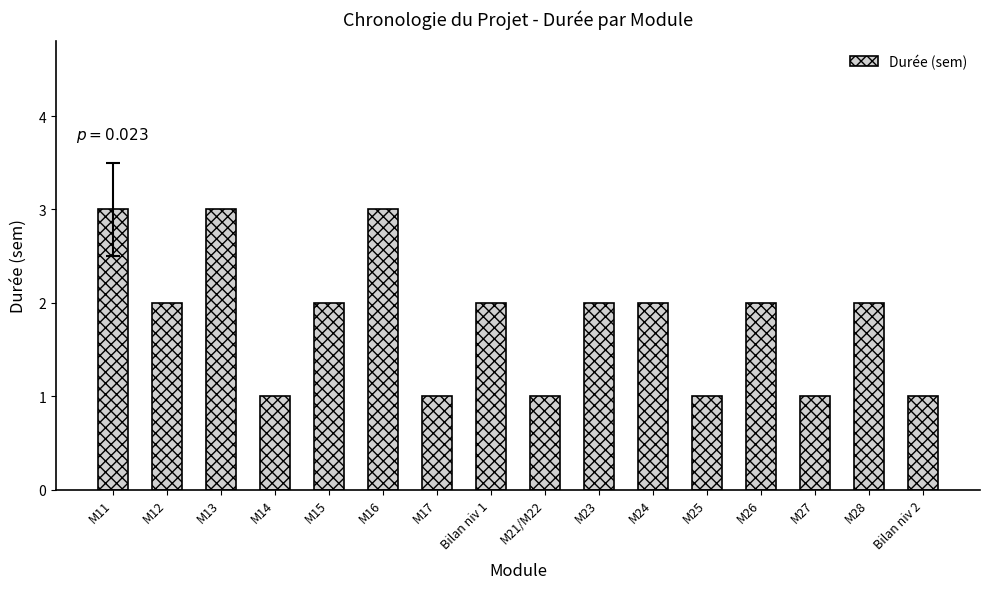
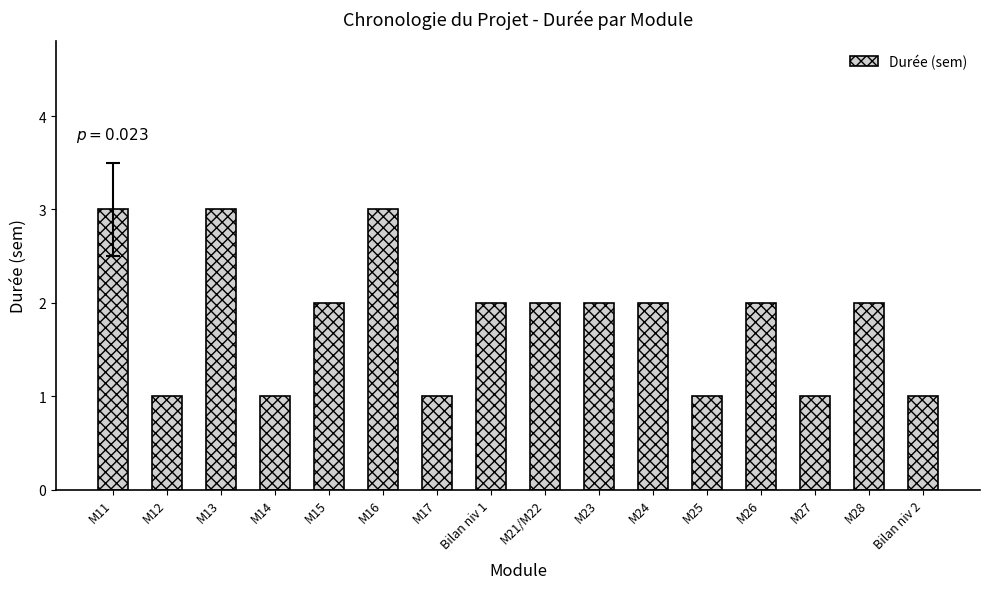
  {
    "Durée (sem)": {
      "M11": 3,
-     "M12": 2,
+     "M12": 1,
      "M13": 3,
      "M14": 1,
      "M15": 2,
      "M16": 3,
      "M17": 1,
      "Bilan niv 1": 2,
-     "M21/M22": 1,
+     "M21/M22": 2,
      "M23": 2,
      "M24": 2,
      "M25": 1,
      "M26": 2,
      "M27": 1,
      "M28": 2,
      "Bilan niv 2": 1
    }
  }
